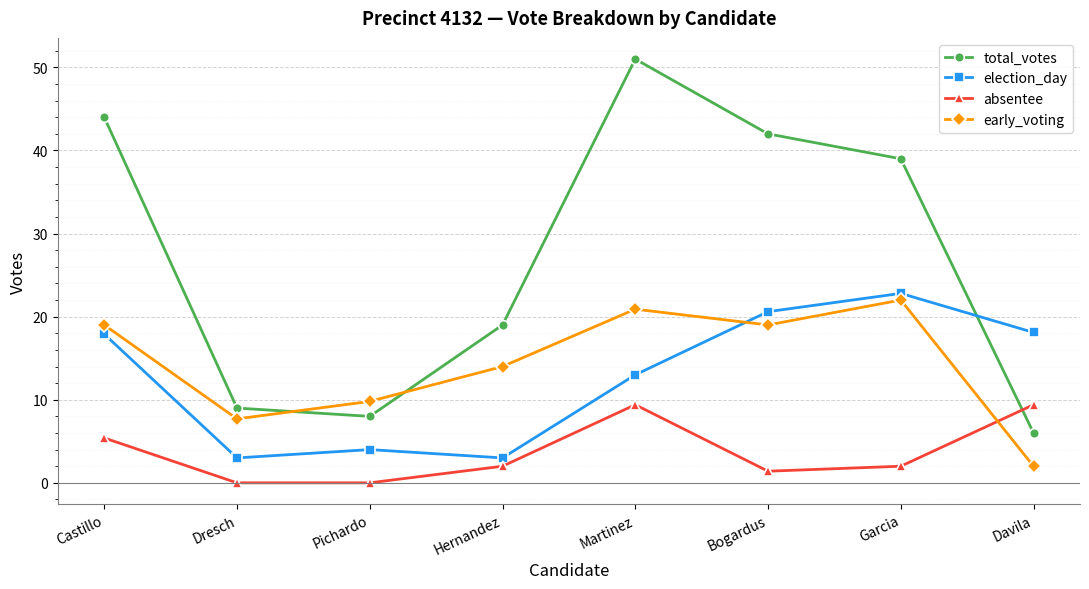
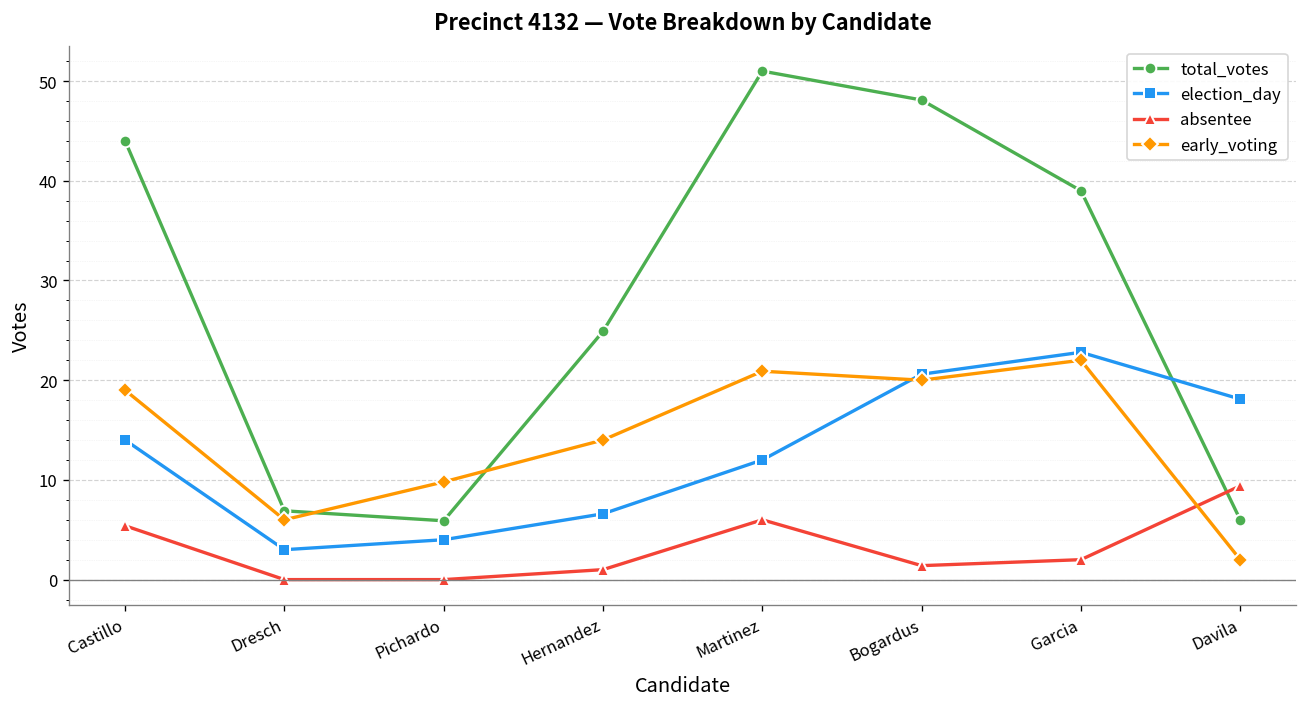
  {
    "total_votes": {
      "Castillo": 44,
-     "Dresch": 9,
-     "Pichardo": 8,
-     "Hernandez": 19,
+     "Dresch": 7,
+     "Pichardo": 6,
+     "Hernandez": 25,
      "Martinez": 51,
-     "Bogardus": 42,
+     "Bogardus": 48,
      "Garcia": 39,
      "Davila": 6
    },
    "election_day": {
-     "Castillo": 18,
+     "Castillo": 14,
      "Dresch": 3,
      "Pichardo": 4,
-     "Hernandez": 3,
-     "Martinez": 13,
+     "Hernandez": 7,
+     "Martinez": 12,
      "Bogardus": 21,
      "Garcia": 23,
      "Davila": 18
    },
    "absentee": {
      "Castillo": 5,
      "Dresch": 0,
      "Pichardo": 0,
-     "Hernandez": 2,
-     "Martinez": 9,
+     "Hernandez": 1,
+     "Martinez": 6,
      "Bogardus": 1,
      "Garcia": 2,
      "Davila": 9
    },
    "early_voting": {
      "Castillo": 19,
-     "Dresch": 8,
+     "Dresch": 6,
      "Pichardo": 10,
      "Hernandez": 14,
      "Martinez": 21,
-     "Bogardus": 19,
+     "Bogardus": 20,
      "Garcia": 22,
      "Davila": 2
    }
  }
